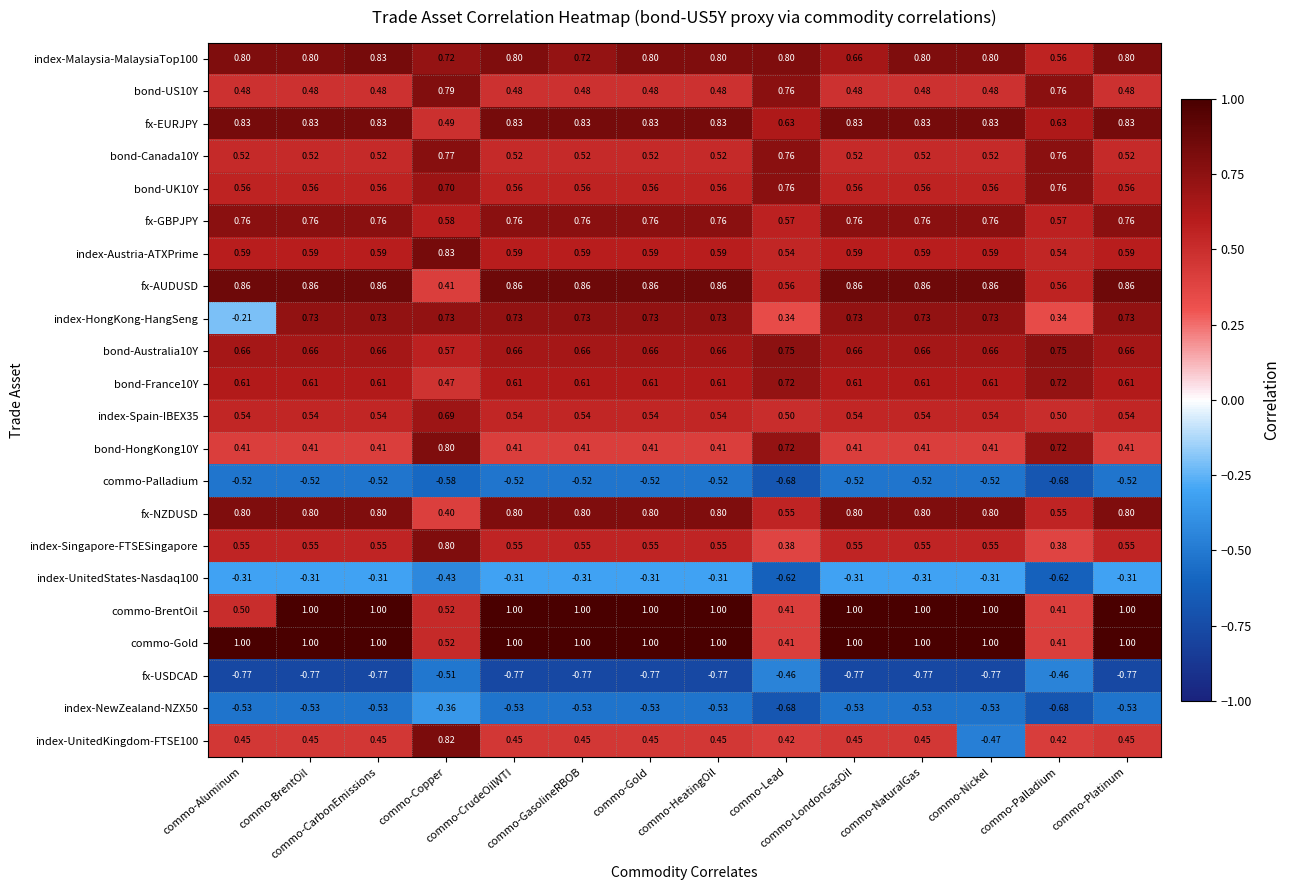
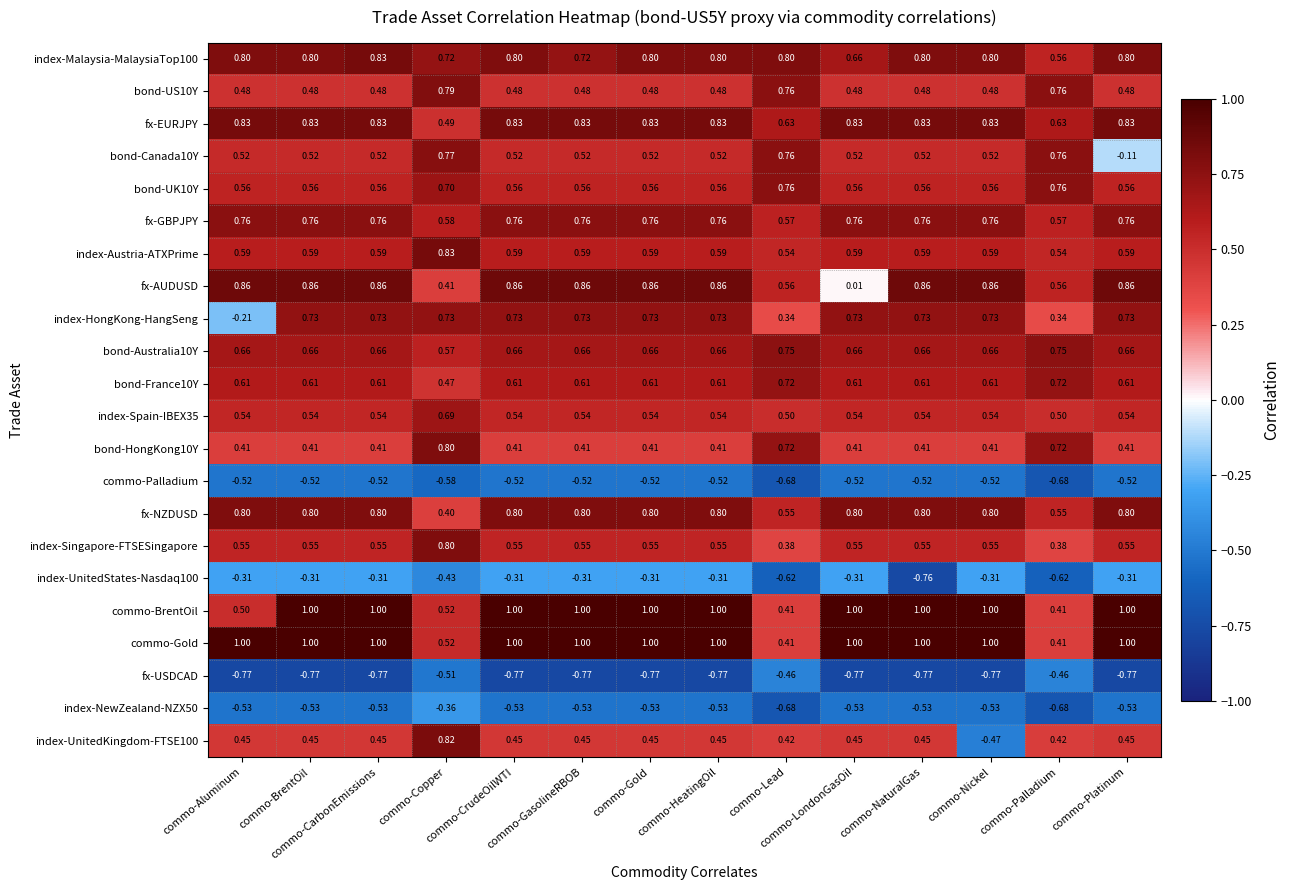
  {
    "bond-Canada10Y": {
      "commo-Aluminum": 0.52,
      "commo-BrentOil": 0.52,
      "commo-CarbonEmissions": 0.52,
      "commo-Copper": 0.77,
      "commo-CrudeOilWTI": 0.52,
      "commo-GasolineRBOB": 0.52,
      "commo-Gold": 0.52,
      "commo-HeatingOil": 0.52,
      "commo-Lead": 0.76,
      "commo-LondonGasOil": 0.52,
      "commo-NaturalGas": 0.52,
      "commo-Nickel": 0.52,
      "commo-Palladium": 0.76,
-     "commo-Platinum": 0.52
+     "commo-Platinum": -0.11
    },
    "fx-AUDUSD": {
      "commo-Aluminum": 0.86,
      "commo-BrentOil": 0.86,
      "commo-CarbonEmissions": 0.86,
      "commo-Copper": 0.41,
      "commo-CrudeOilWTI": 0.86,
      "commo-GasolineRBOB": 0.86,
      "commo-Gold": 0.86,
      "commo-HeatingOil": 0.86,
      "commo-Lead": 0.56,
-     "commo-LondonGasOil": 0.86,
+     "commo-LondonGasOil": 0.01,
      "commo-NaturalGas": 0.86,
      "commo-Nickel": 0.86,
      "commo-Palladium": 0.56,
      "commo-Platinum": 0.86
    },
    "index-UnitedStates-Nasdaq100": {
      "commo-Aluminum": -0.31,
      "commo-BrentOil": -0.31,
      "commo-CarbonEmissions": -0.31,
      "commo-Copper": -0.43,
      "commo-CrudeOilWTI": -0.31,
      "commo-GasolineRBOB": -0.31,
      "commo-Gold": -0.31,
      "commo-HeatingOil": -0.31,
      "commo-Lead": -0.62,
      "commo-LondonGasOil": -0.31,
-     "commo-NaturalGas": -0.31,
+     "commo-NaturalGas": -0.76,
      "commo-Nickel": -0.31,
      "commo-Palladium": -0.62,
      "commo-Platinum": -0.31
    }
  }
